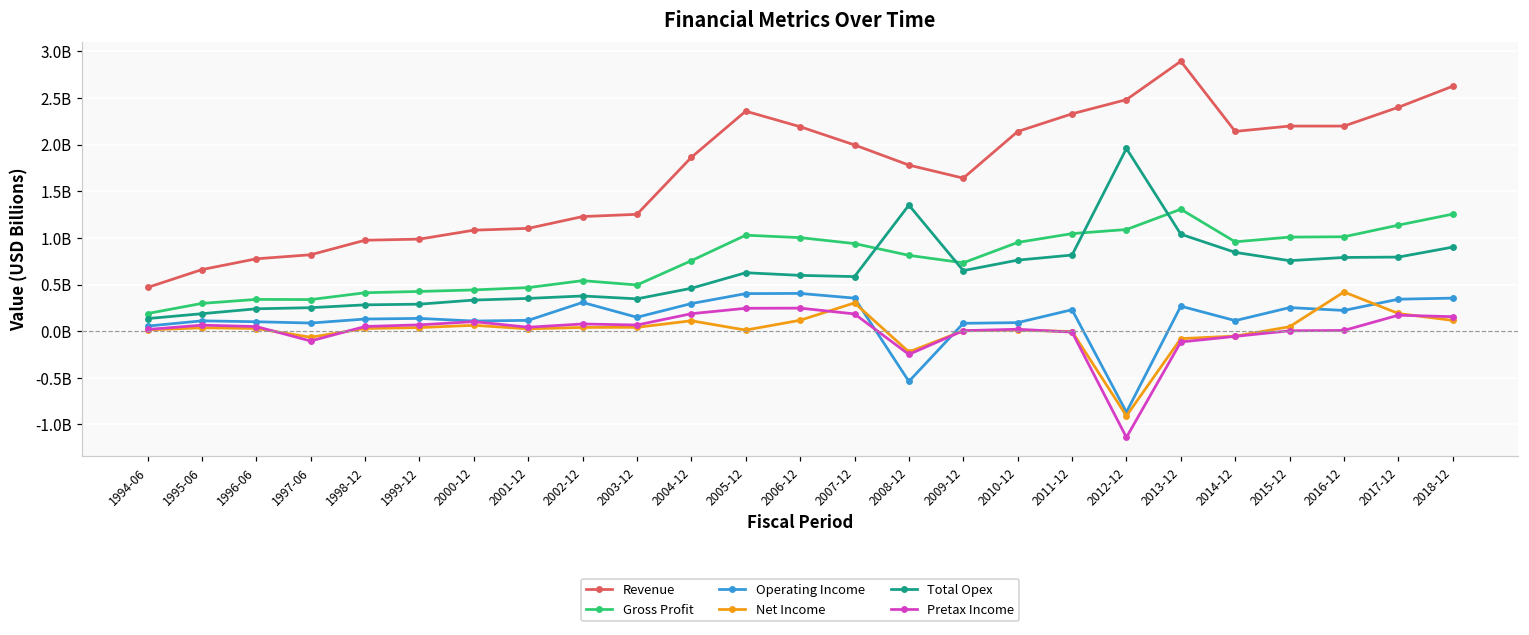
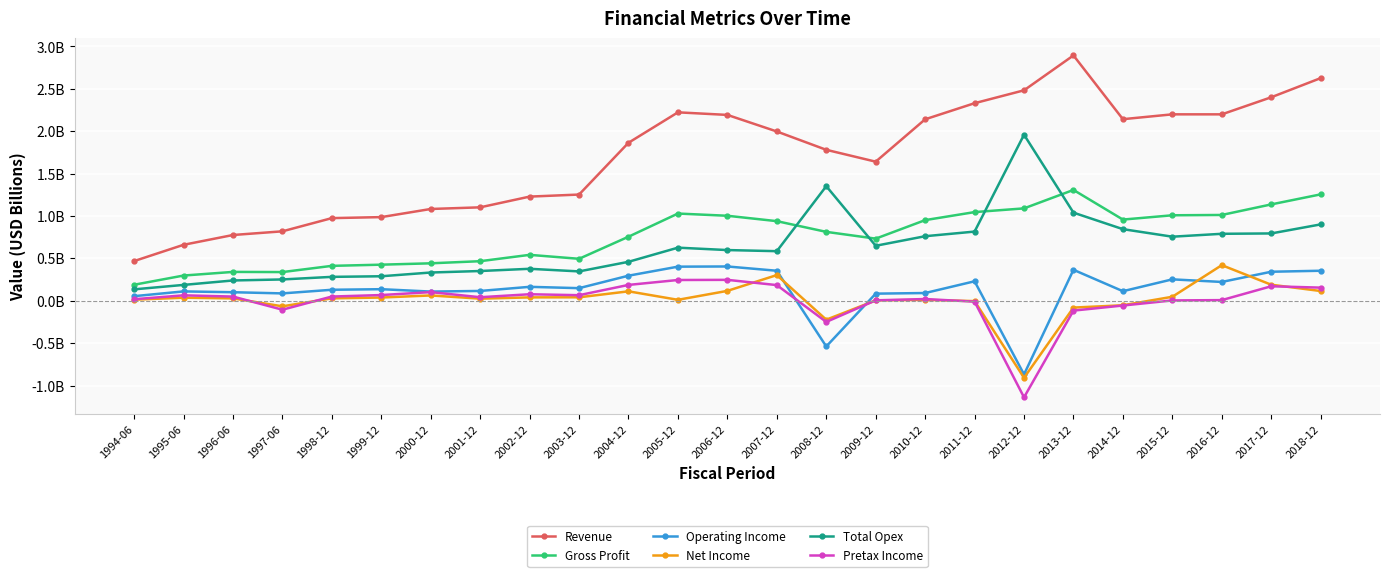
  {
    "Revenue": {
      "1994-06": 500000000,
      "1995-06": 700000000,
      "1996-06": 800000000,
      "1997-06": 800000000,
      "1998-12": 1000000000,
      "1999-12": 1000000000,
      "2000-12": 1100000000,
      "2001-12": 1100000000,
      "2002-12": 1200000000,
      "2003-12": 1300000000,
      "2004-12": 1900000000,
-     "2005-12": 2400000000,
+     "2005-12": 2200000000,
      "2006-12": 2200000000,
      "2007-12": 2000000000,
      "2008-12": 1800000000,
      "2009-12": 1600000000,
      "2010-12": 2100000000,
      "2011-12": 2300000000,
      "2012-12": 2500000000,
      "2013-12": 2900000000,
      "2014-12": 2100000000,
      "2015-12": 2200000000,
      "2016-12": 2200000000,
      "2017-12": 2400000000,
      "2018-12": 2600000000
    },
    "Operating Income": {
      "1994-06": 100000000,
      "1995-06": 100000000,
      "1996-06": 100000000,
      "1997-06": 100000000,
      "1998-12": 100000000,
      "1999-12": 100000000,
      "2001-12": 100000000,
-     "2002-12": 300000000,
+     "2002-12": 200000000,
      "2003-12": 100000000,
      "2004-12": 300000000,
      "2005-12": 400000000,
      "2006-12": 400000000,
      "2007-12": 400000000,
      "2008-12": -500000000,
      "2009-12": 100000000,
      "2010-12": 100000000,
      "2011-12": 200000000,
      "2012-12": -900000000,
-     "2013-12": 300000000,
+     "2013-12": 400000000,
      "2014-12": 100000000,
      "2015-12": 300000000,
      "2016-12": 200000000,
      "2017-12": 300000000,
      "2018-12": 400000000
    },
    "Net Income": {
      "1997-06": -100000000,
      "2000-12": 100000000,
      "2002-12": 0,
      "2004-12": 100000000,
      "2005-12": 0,
      "2006-12": 100000000,
      "2007-12": 300000000,
      "2012-12": -900000000,
      "2013-12": -100000000,
      "2015-12": 0,
      "2016-12": 400000000,
      "2018-12": 100000000
    },
    "Pretax Income": {
      "1997-06": -100000000,
      "2002-12": 100000000,
      "2004-12": 200000000,
      "2005-12": 200000000,
      "2006-12": 200000000,
      "2007-12": 200000000,
      "2012-12": -1100000000,
      "2013-12": -100000000,
      "2015-12": 0,
      "2016-12": 0,
      "2018-12": 200000000
    }
  }
